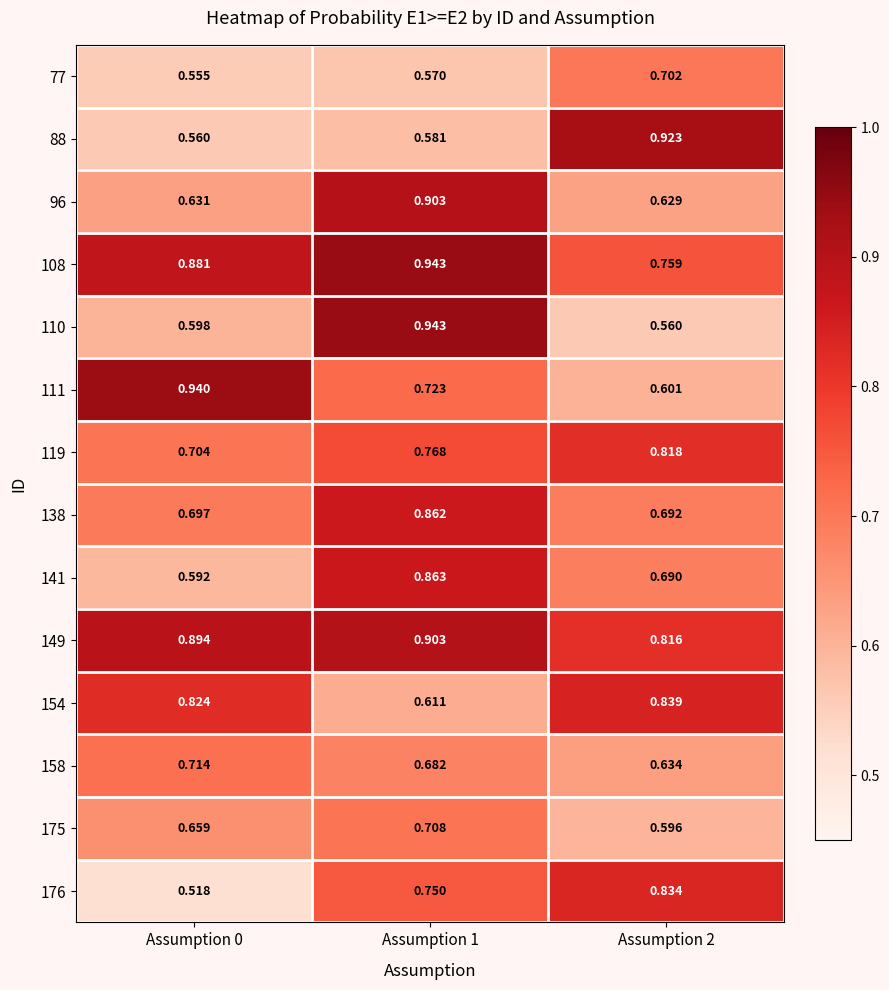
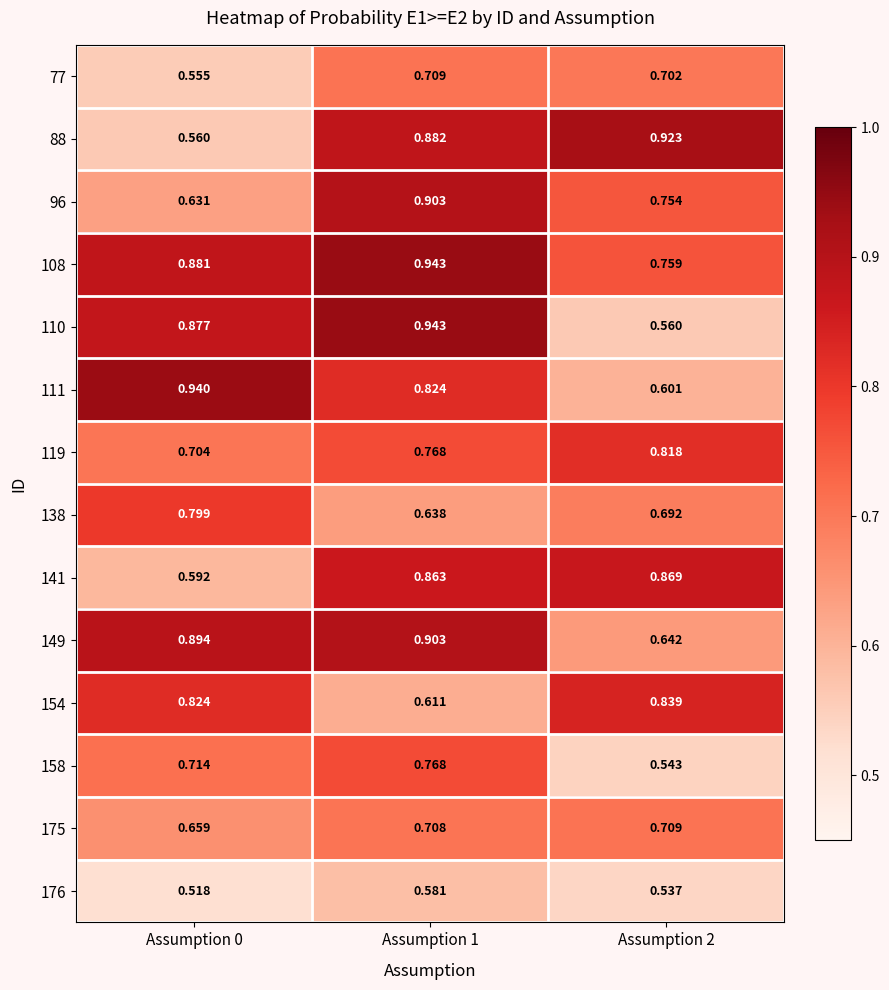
  {
    "77": {
      "Assumption 0": 0.555,
-     "Assumption 1": 0.570,
+     "Assumption 1": 0.709,
      "Assumption 2": 0.702
    },
    "88": {
      "Assumption 0": 0.560,
-     "Assumption 1": 0.581,
+     "Assumption 1": 0.882,
      "Assumption 2": 0.923
    },
    "96": {
      "Assumption 0": 0.631,
      "Assumption 1": 0.903,
-     "Assumption 2": 0.629
+     "Assumption 2": 0.754
    },
    "108": {
      "Assumption 0": 0.881,
      "Assumption 1": 0.943,
      "Assumption 2": 0.759
    },
    "110": {
-     "Assumption 0": 0.598,
+     "Assumption 0": 0.877,
      "Assumption 1": 0.943,
      "Assumption 2": 0.560
    },
    "111": {
      "Assumption 0": 0.940,
-     "Assumption 1": 0.723,
+     "Assumption 1": 0.824,
      "Assumption 2": 0.601
    },
    "119": {
      "Assumption 0": 0.704,
      "Assumption 1": 0.768,
      "Assumption 2": 0.818
    },
    "138": {
-     "Assumption 0": 0.697,
-     "Assumption 1": 0.862,
+     "Assumption 0": 0.799,
+     "Assumption 1": 0.638,
      "Assumption 2": 0.692
    },
    "141": {
      "Assumption 0": 0.592,
      "Assumption 1": 0.863,
-     "Assumption 2": 0.690
+     "Assumption 2": 0.869
    },
    "149": {
      "Assumption 0": 0.894,
      "Assumption 1": 0.903,
-     "Assumption 2": 0.816
+     "Assumption 2": 0.642
    },
    "154": {
      "Assumption 0": 0.824,
      "Assumption 1": 0.611,
      "Assumption 2": 0.839
    },
    "158": {
      "Assumption 0": 0.714,
-     "Assumption 1": 0.682,
-     "Assumption 2": 0.634
+     "Assumption 1": 0.768,
+     "Assumption 2": 0.543
    },
    "175": {
      "Assumption 0": 0.659,
      "Assumption 1": 0.708,
-     "Assumption 2": 0.596
+     "Assumption 2": 0.709
    },
    "176": {
      "Assumption 0": 0.518,
-     "Assumption 1": 0.750,
-     "Assumption 2": 0.834
+     "Assumption 1": 0.581,
+     "Assumption 2": 0.537
    }
  }
